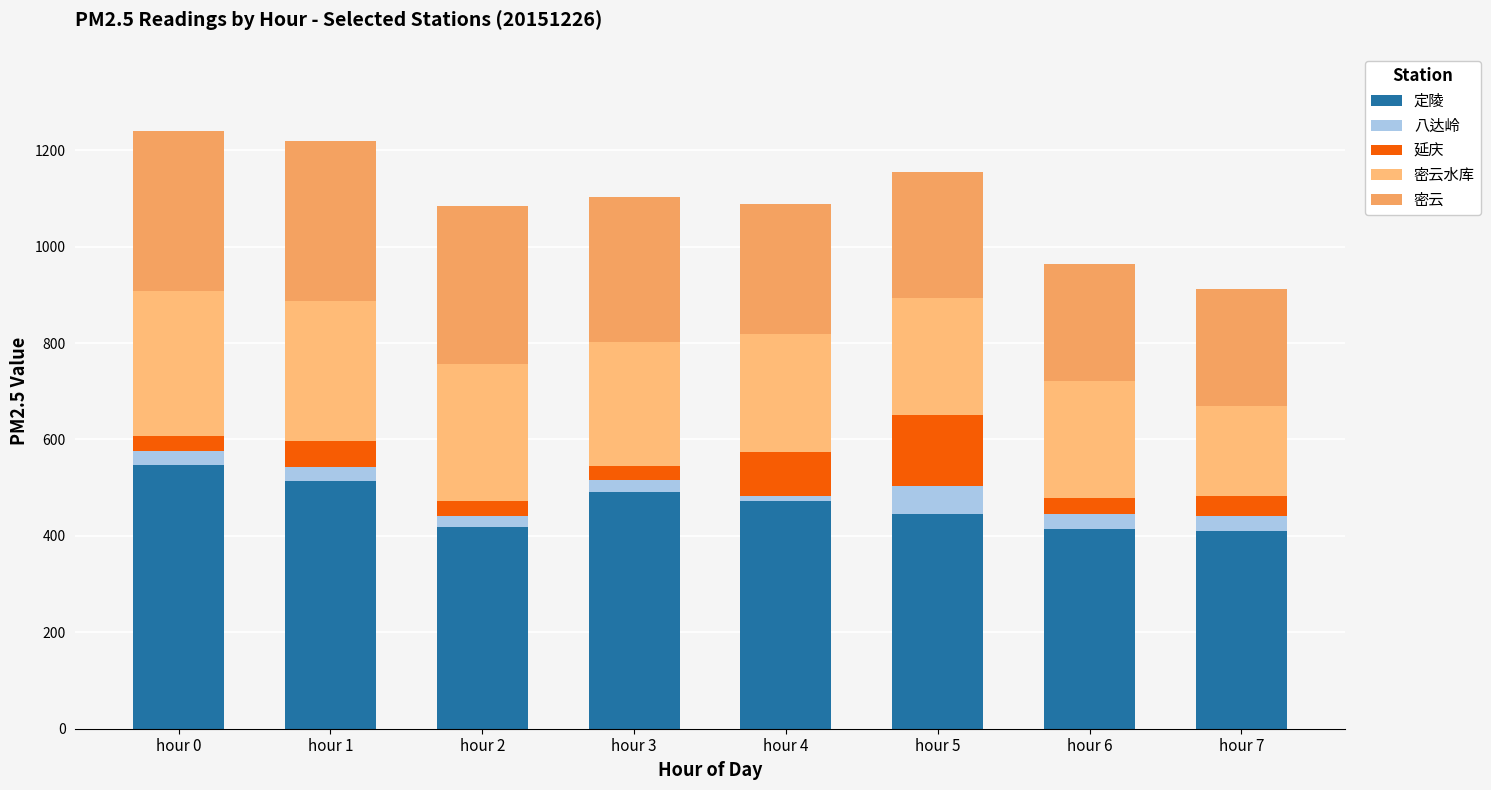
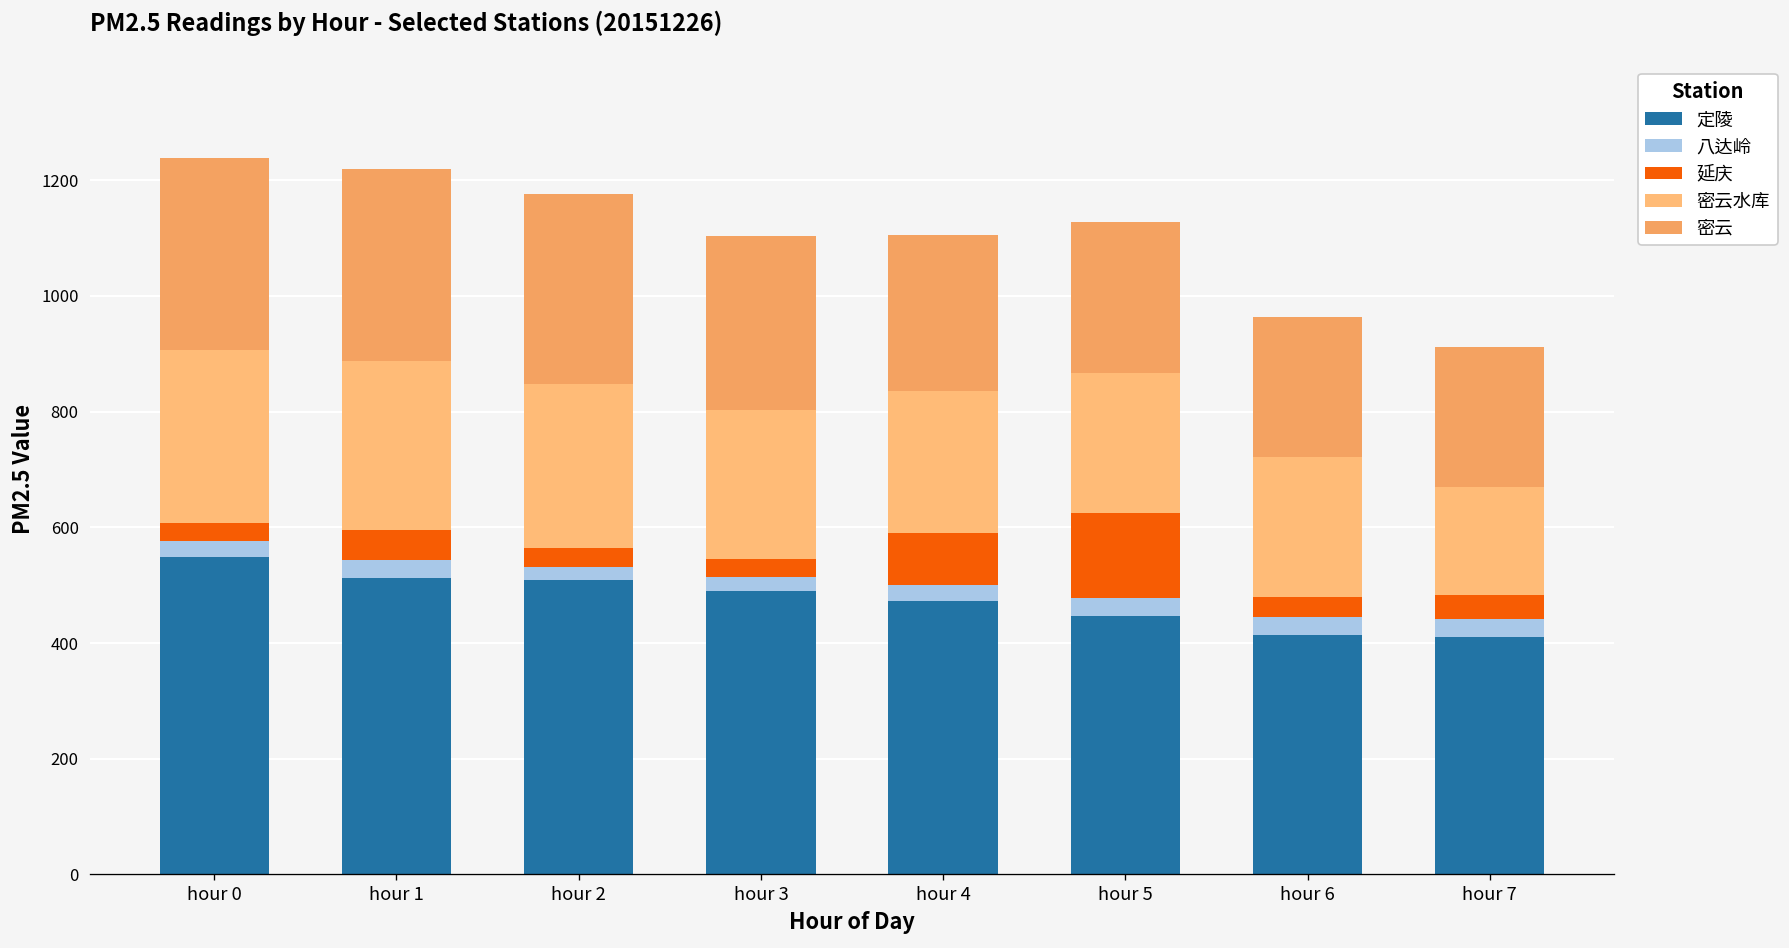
  {
    "定陵": {
      "hour 0": 550,
      "hour 1": 510,
-     "hour 2": 420,
+     "hour 2": 510,
      "hour 3": 490,
      "hour 4": 470,
      "hour 5": 450,
      "hour 6": 410,
      "hour 7": 410
    },
    "八达岭": {
      "hour 0": 30,
      "hour 1": 30,
      "hour 2": 20,
      "hour 3": 30,
-     "hour 4": 10,
-     "hour 5": 60,
+     "hour 4": 30,
+     "hour 5": 30,
      "hour 6": 30,
      "hour 7": 30
    },
    "延庆": {
      "hour 0": 30,
      "hour 1": 50,
      "hour 2": 30,
      "hour 3": 30,
      "hour 4": 90,
      "hour 5": 150,
      "hour 6": 30,
      "hour 7": 40
    }
  }
